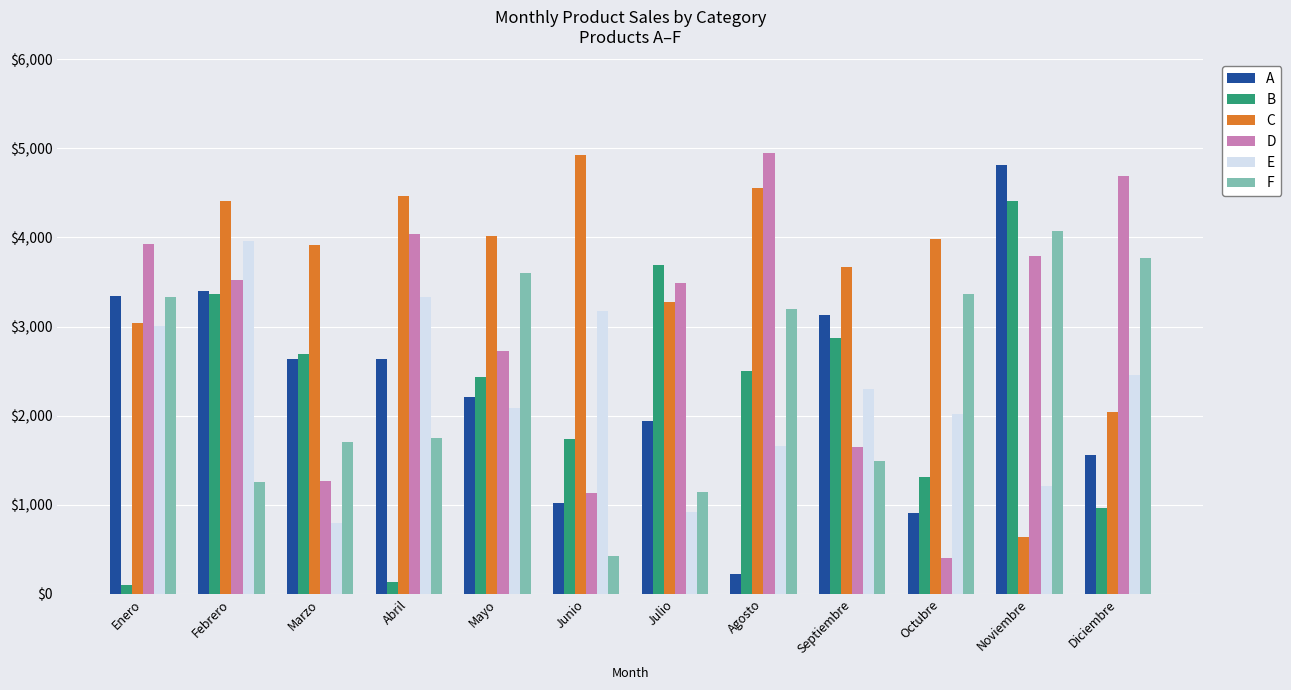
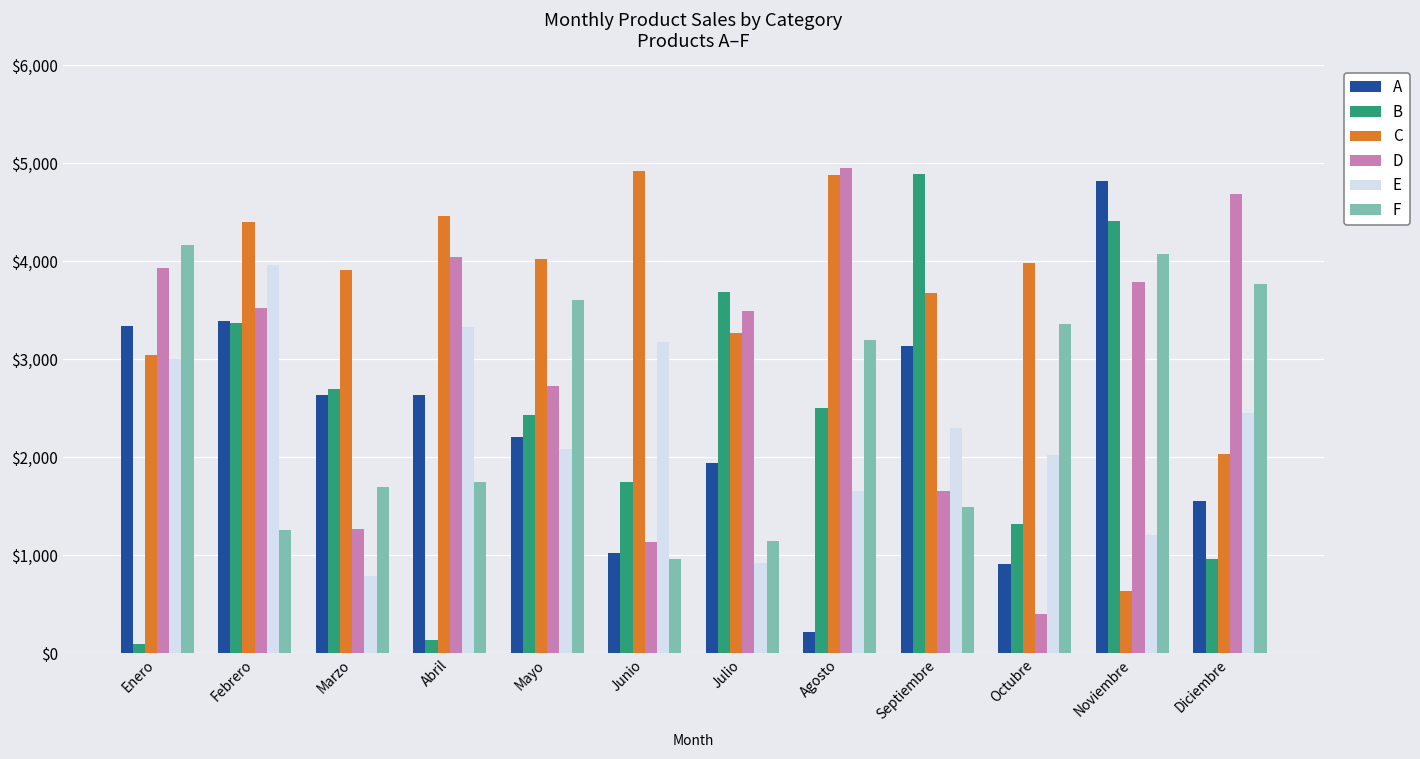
  {
    "A": {
      "Enero": "$3,300",
      "Febrero": "$3,400",
      "Marzo": "$2,600",
      "Abril": "$2,600",
      "Mayo": "$2,200",
      "Junio": "$1,000",
      "Julio": "$1,900",
      "Agosto": "$200",
      "Septiembre": "$3,100",
      "Octubre": "$900",
      "Noviembre": "$4,800",
      "Diciembre": "$1,600"
    },
    "B": {
      "Enero": "$100",
      "Febrero": "$3,400",
      "Marzo": "$2,700",
      "Abril": "$100",
      "Mayo": "$2,400",
      "Junio": "$1,700",
      "Julio": "$3,700",
      "Agosto": "$2,500",
-     "Septiembre": "$2,900",
+     "Septiembre": "$4,900",
      "Octubre": "$1,300",
      "Noviembre": "$4,400",
      "Diciembre": "$1,000"
    },
    "C": {
      "Enero": "$3,000",
      "Febrero": "$4,400",
      "Marzo": "$3,900",
      "Abril": "$4,500",
      "Mayo": "$4,000",
      "Junio": "$4,900",
      "Julio": "$3,300",
-     "Agosto": "$4,600",
+     "Agosto": "$4,900",
      "Septiembre": "$3,700",
      "Octubre": "$4,000",
      "Noviembre": "$600",
      "Diciembre": "$2,000"
    },
    "D": {
      "Enero": "$3,900",
      "Febrero": "$3,500",
      "Marzo": "$1,300",
      "Abril": "$4,000",
      "Mayo": "$2,700",
      "Junio": "$1,100",
      "Julio": "$3,500",
      "Agosto": "$4,900",
      "Septiembre": "$1,700",
      "Octubre": "$400",
      "Noviembre": "$3,800",
      "Diciembre": "$4,700"
    },
    "E": {
      "Enero": "$3,000",
      "Febrero": "$4,000",
      "Marzo": "$800",
      "Abril": "$3,300",
      "Mayo": "$2,100",
      "Junio": "$3,200",
      "Julio": "$900",
      "Agosto": "$1,700",
      "Septiembre": "$2,300",
      "Octubre": "$2,000",
      "Noviembre": "$1,200",
      "Diciembre": "$2,500"
    },
    "F": {
-     "Enero": "$3,300",
+     "Enero": "$4,200",
      "Febrero": "$1,300",
      "Marzo": "$1,700",
      "Abril": "$1,700",
      "Mayo": "$3,600",
-     "Junio": "$400",
+     "Junio": "$1,000",
      "Julio": "$1,100",
      "Agosto": "$3,200",
      "Septiembre": "$1,500",
      "Octubre": "$3,400",
      "Noviembre": "$4,100",
      "Diciembre": "$3,800"
    }
  }
